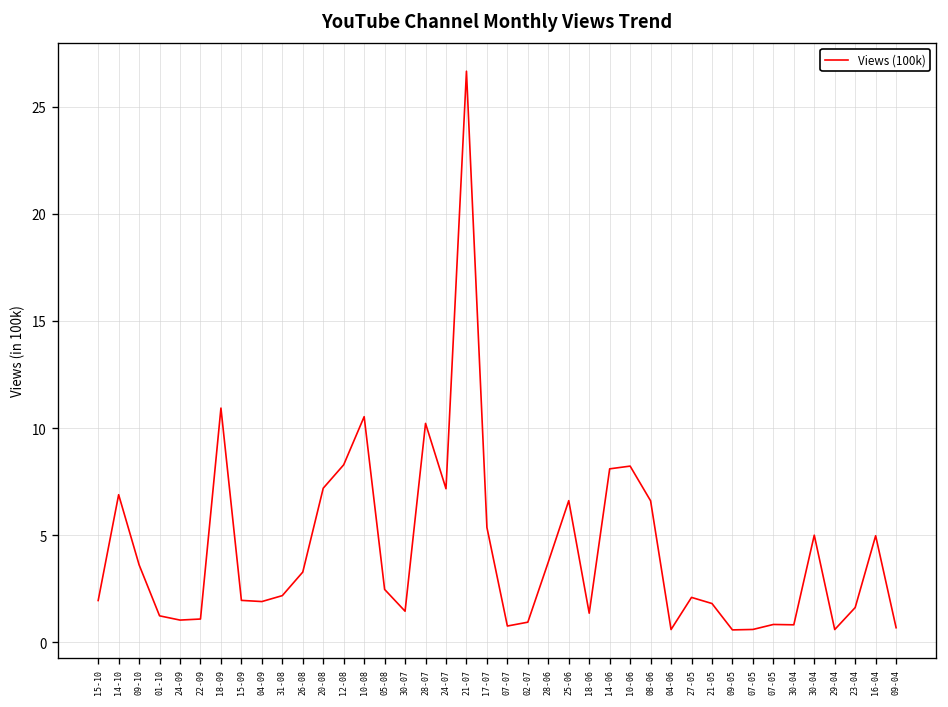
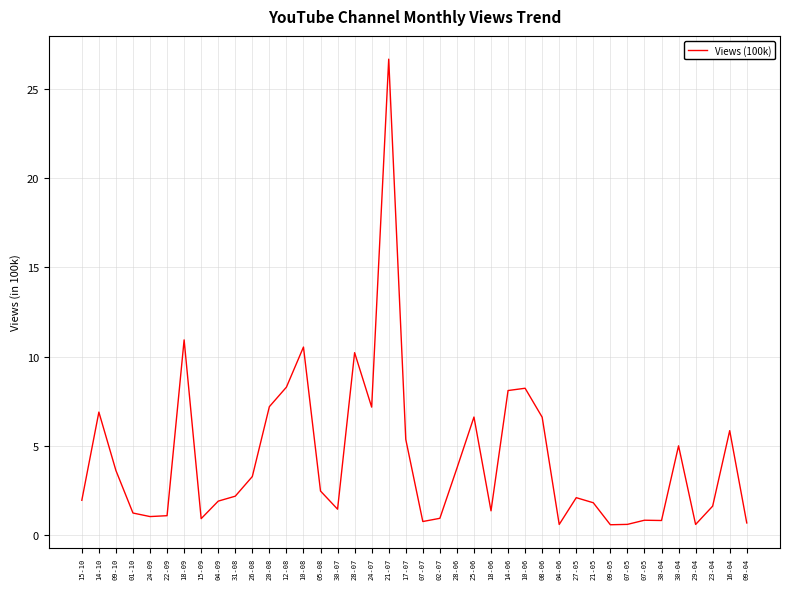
  {
    "15-10": 1.9,
    "14-10": 6.9,
    "09-10": 3.6,
    "01-10": 1.2,
    "24-09": 1.0,
    "22-09": 1.1,
    "18-09": 10.9,
-   "15-09": 1.9,
+   "15-09": 0.9,
    "04-09": 1.9,
    "31-08": 2.2,
    "26-08": 3.3,
    "20-08": 7.2,
    "12-08": 8.3,
    "10-08": 10.5,
    "05-08": 2.5,
    "30-07": 1.4,
    "28-07": 10.2,
    "24-07": 7.2,
    "21-07": 26.7,
    "17-07": 5.4,
    "07-07": 0.8,
    "02-07": 0.9,
    "28-06": 3.7,
    "25-06": 6.6,
    "18-06": 1.4,
    "14-06": 8.1,
    "10-06": 8.2,
    "08-06": 6.6,
    "04-06": 0.6,
    "27-05": 2.1,
    "21-05": 1.8,
    "09-05": 0.6,
    "29-04": 0.6,
    "23-04": 1.6,
-   "16-04": 5.0,
+   "16-04": 5.8,
    "09-04": 0.7
  }
